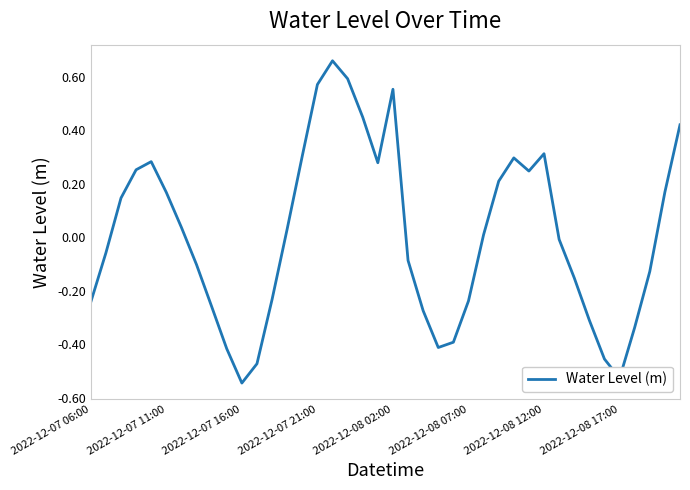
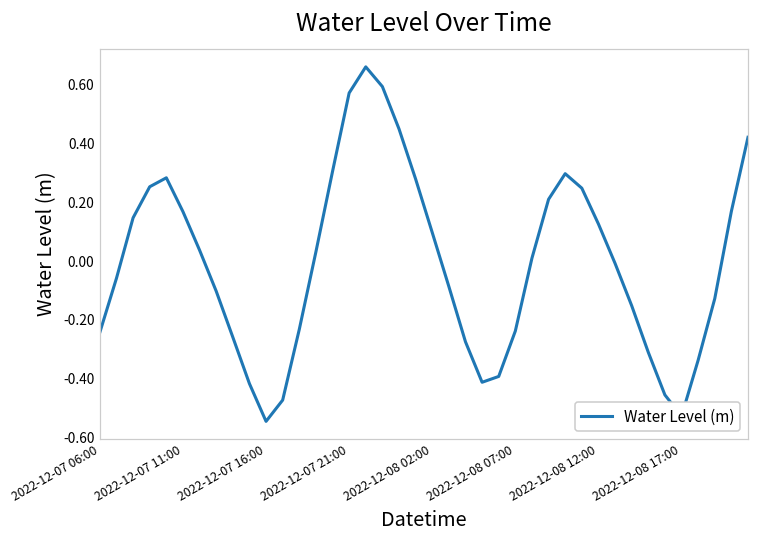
  {
    "2022-12-07 06:00": -0.24,
    "2022-12-07 11:00": 0.17,
    "2022-12-07 16:00": -0.54,
    "2022-12-07 21:00": 0.57,
-   "2022-12-08 02:00": 0.55,
+   "2022-12-08 02:00": 0.10,
    "2022-12-08 07:00": -0.24,
-   "2022-12-08 12:00": 0.31
+   "2022-12-08 12:00": 0.13
  }
